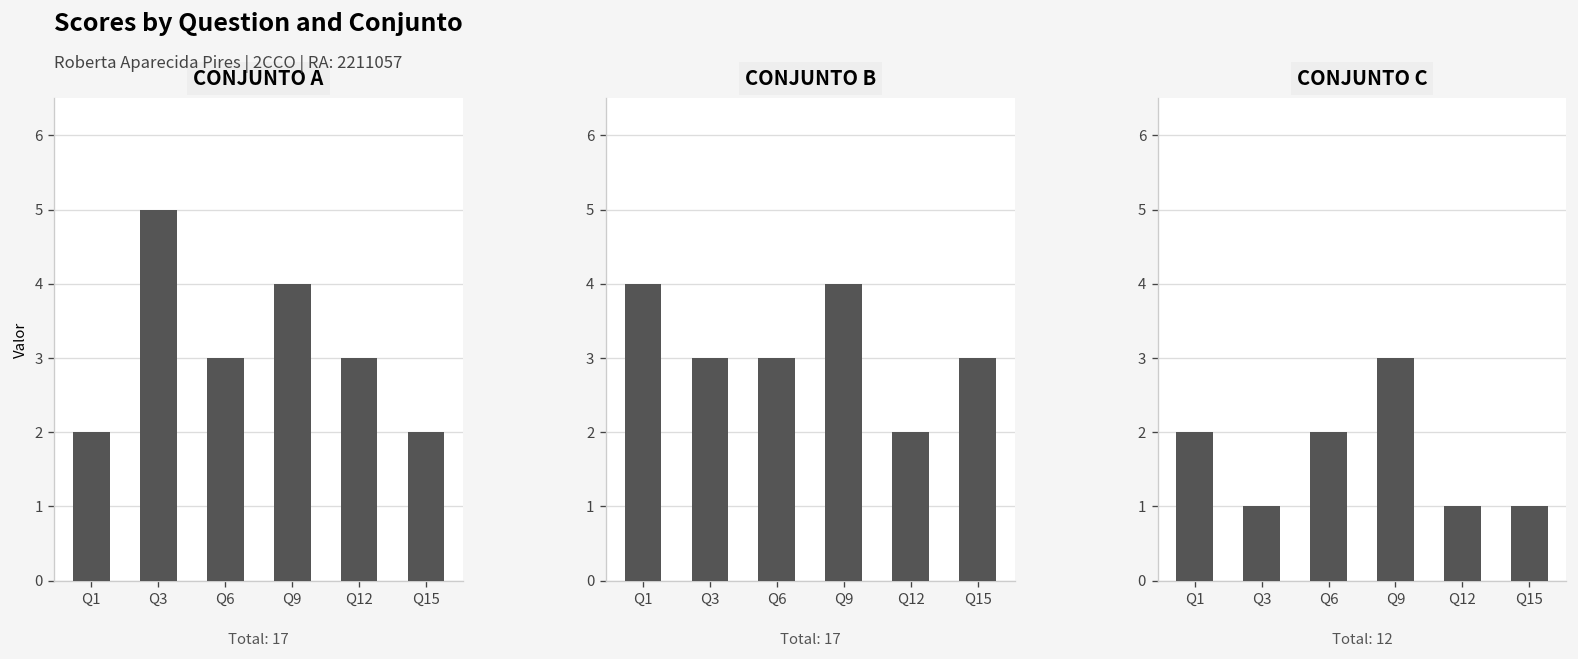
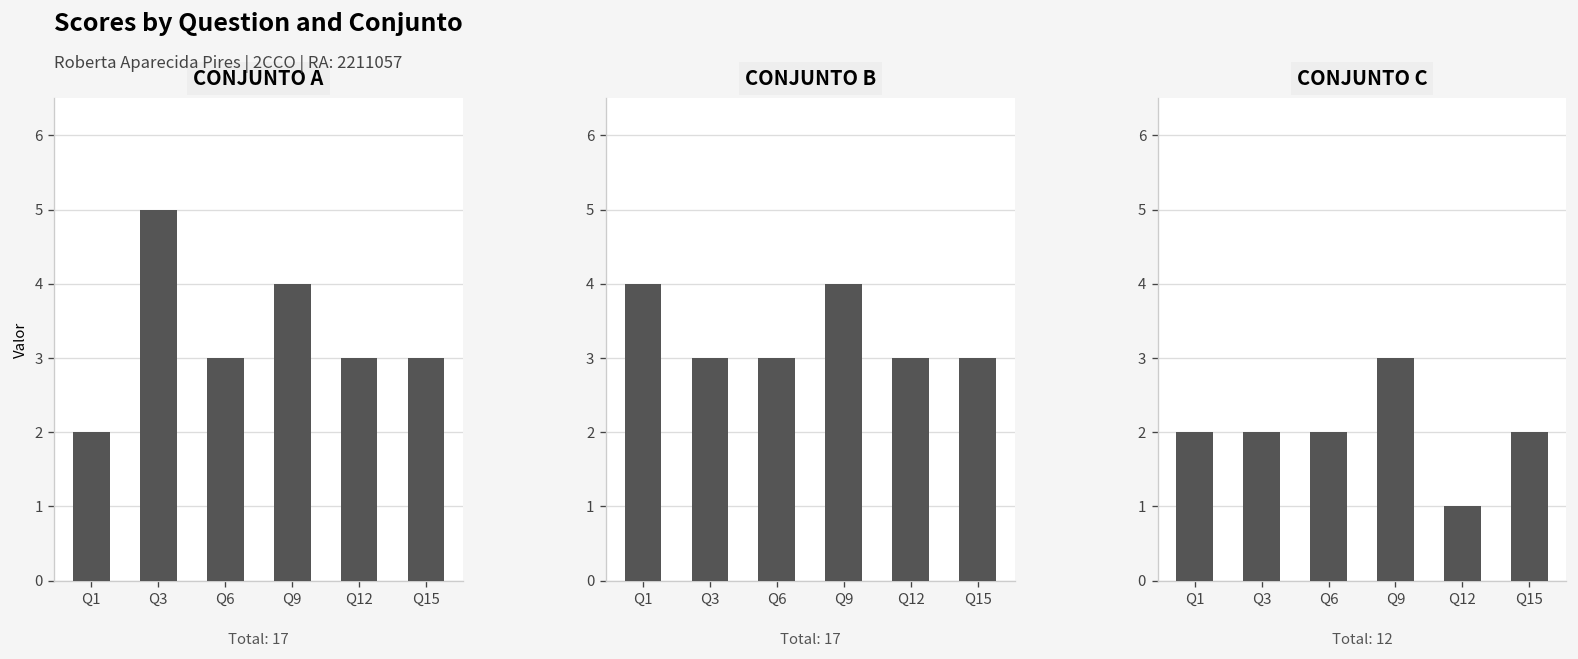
  {
    "CONJUNTO A": {
      "Q1": 2,
      "Q3": 5,
      "Q6": 3,
      "Q9": 4,
      "Q12": 3,
-     "Q15": 2
+     "Q15": 3
    },
    "CONJUNTO B": {
      "Q1": 4,
      "Q3": 3,
      "Q6": 3,
      "Q9": 4,
-     "Q12": 2,
+     "Q12": 3,
      "Q15": 3
    },
    "CONJUNTO C": {
      "Q1": 2,
-     "Q3": 1,
+     "Q3": 2,
      "Q6": 2,
      "Q9": 3,
      "Q12": 1,
-     "Q15": 1
+     "Q15": 2
    }
  }
